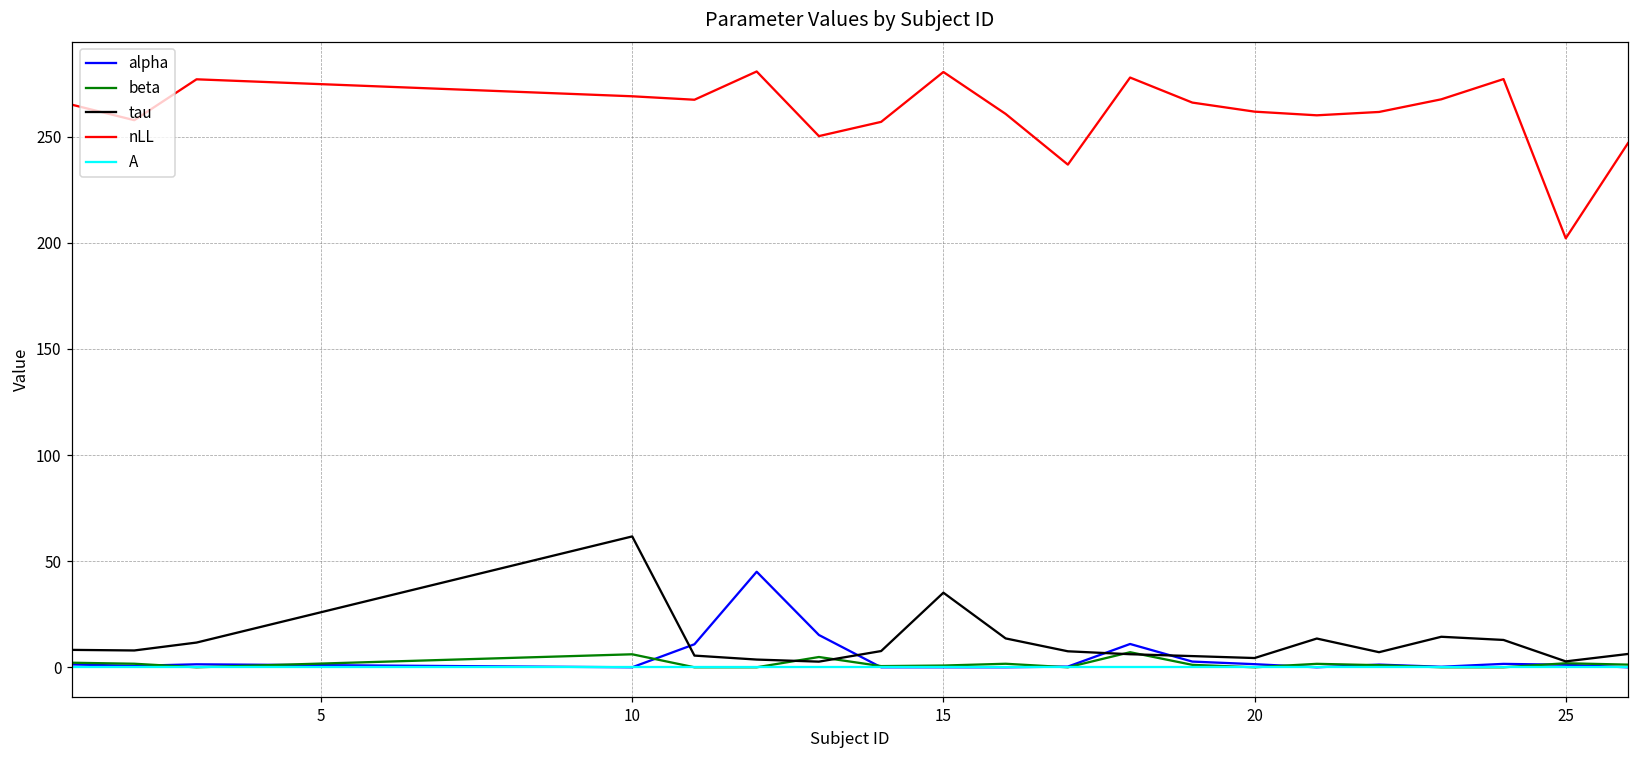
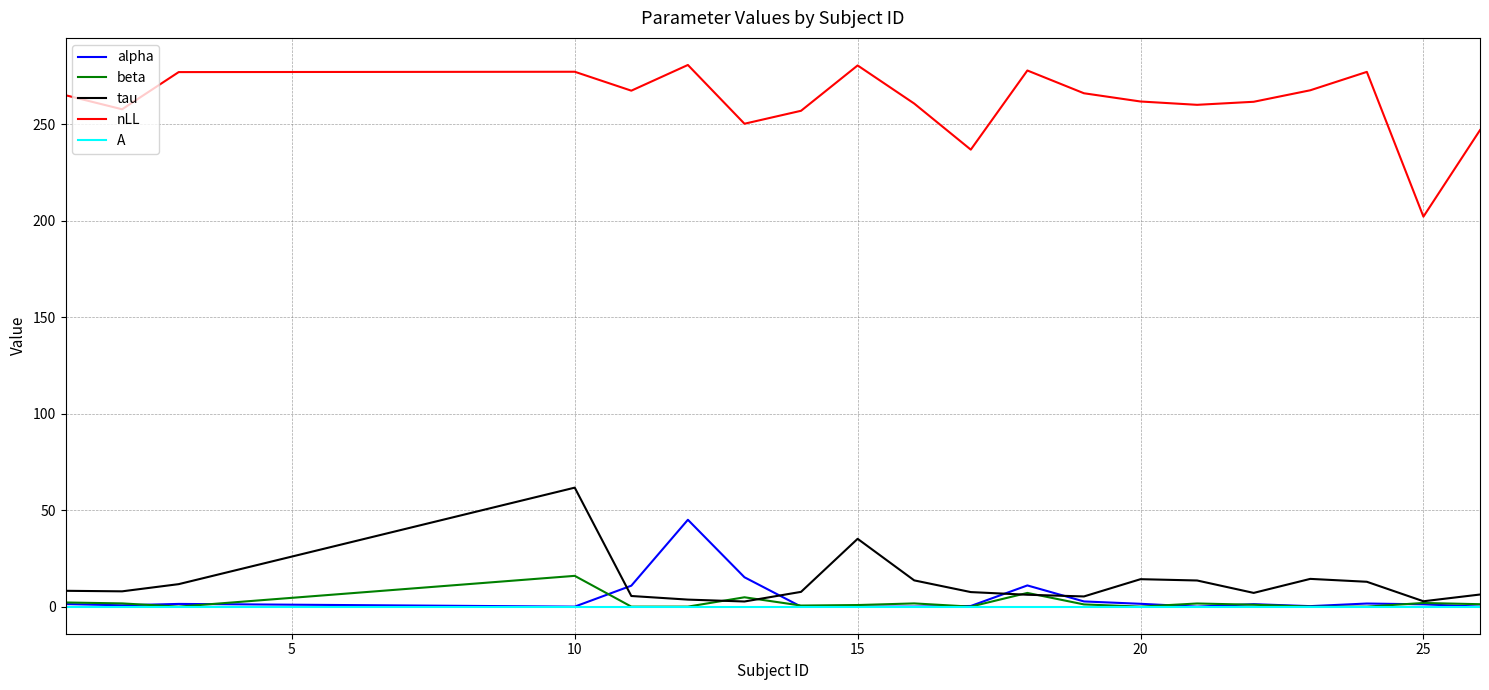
  {
    "alpha": {
      "20": 1
    },
    "beta": {
-     "10": 6
+     "10": 16
    },
    "tau": {
      "10": 62,
      "15": 35,
-     "20": 4
+     "20": 14
    },
    "nLL": {
-     "10": 269,
+     "10": 277,
      "15": 281,
      "20": 262,
      "25": 202
    }
  }
